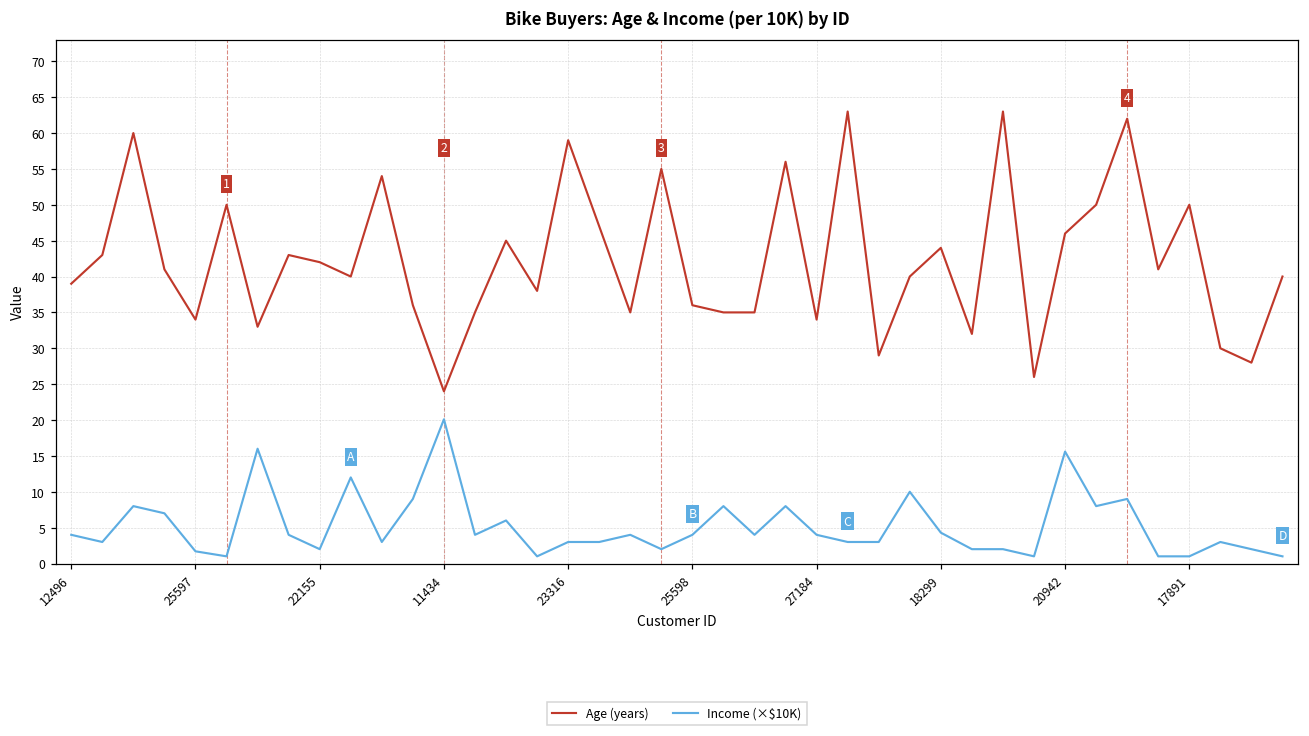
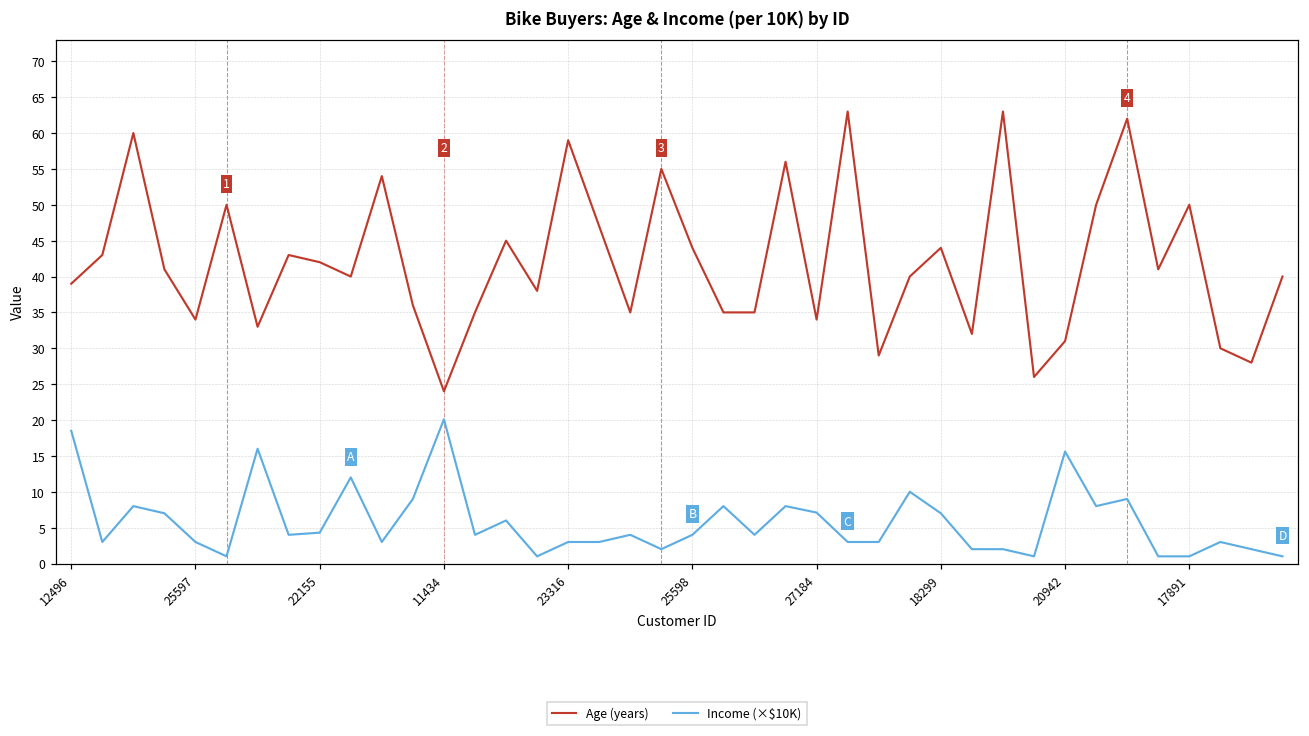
  {
    "Age (years)": {
      "12496": 39,
      "25597": 34,
      "22155": 42,
      "11434": 24,
      "23316": 59,
-     "25598": 36,
+     "25598": 44,
      "27184": 34,
      "18299": 44,
-     "20942": 46,
+     "20942": 31,
      "17891": 50
    },
    "Income (×$10K)": {
-     "12496": 4,
-     "25597": 2,
-     "22155": 2,
+     "12496": 19,
+     "25597": 3,
+     "22155": 4,
      "11434": 20,
      "23316": 3,
      "25598": 4,
-     "27184": 4,
-     "18299": 4,
+     "27184": 7,
+     "18299": 7,
      "20942": 16,
      "17891": 1
    }
  }
